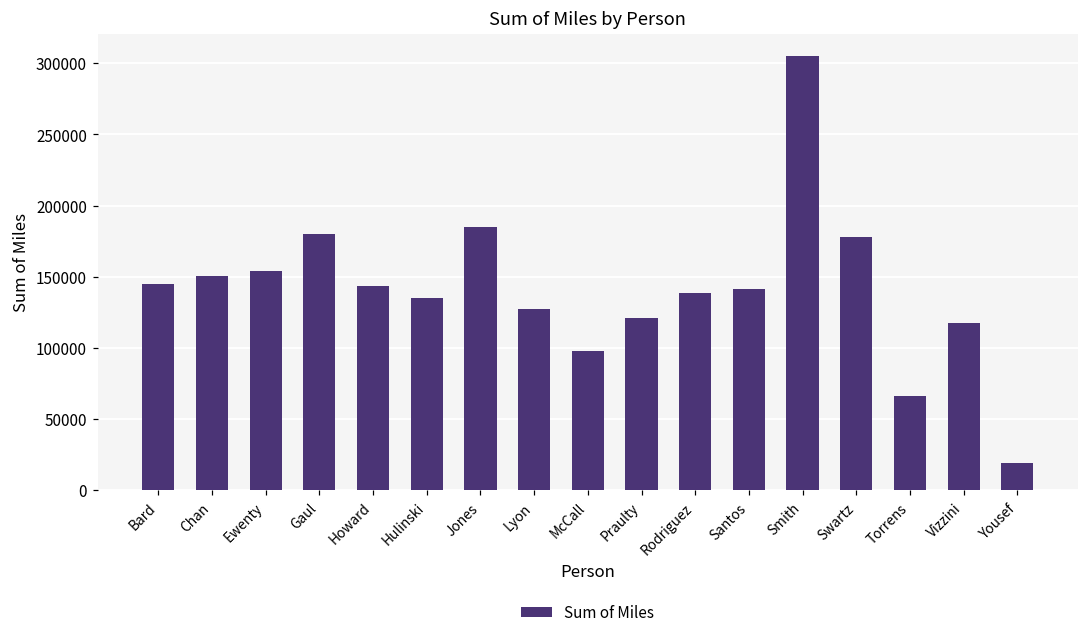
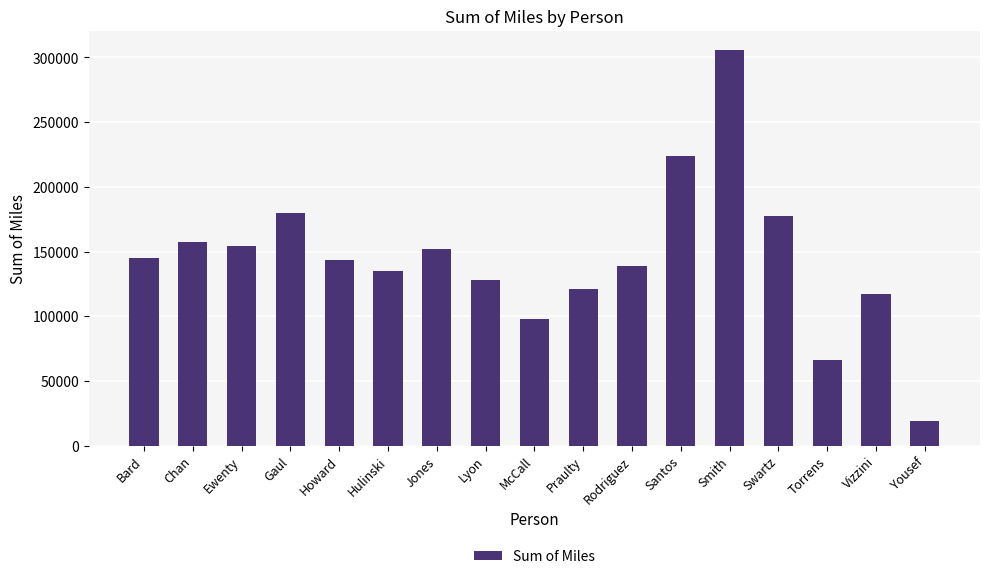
  {
    "Bard": 145000,
-   "Chan": 151000,
+   "Chan": 157000,
    "Ewenty": 154000,
    "Gaul": 180000,
    "Howard": 144000,
    "Hulinski": 135000,
-   "Jones": 185000,
+   "Jones": 152000,
    "Lyon": 128000,
    "McCall": 98000,
    "Praulty": 121000,
    "Rodriguez": 139000,
-   "Santos": 141000,
+   "Santos": 224000,
    "Smith": 305000,
    "Swartz": 178000,
    "Torrens": 66000,
    "Vizzini": 117000,
    "Yousef": 19000
  }
